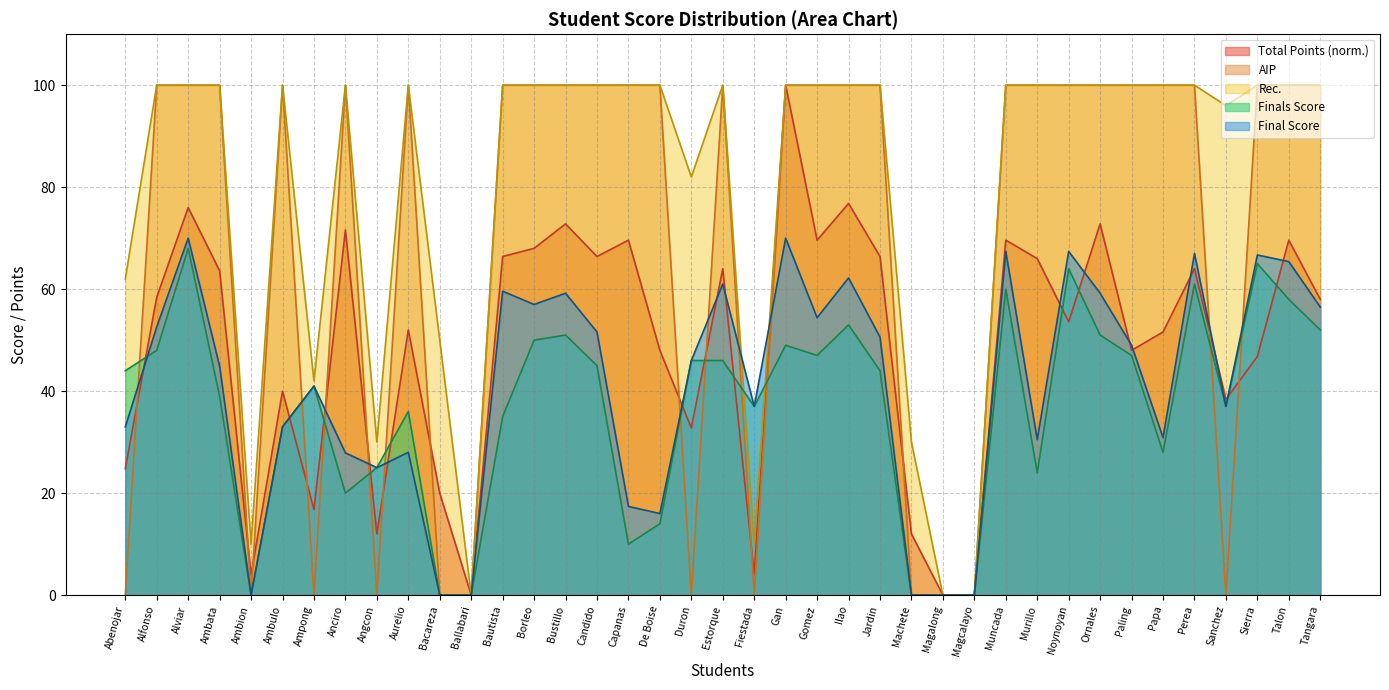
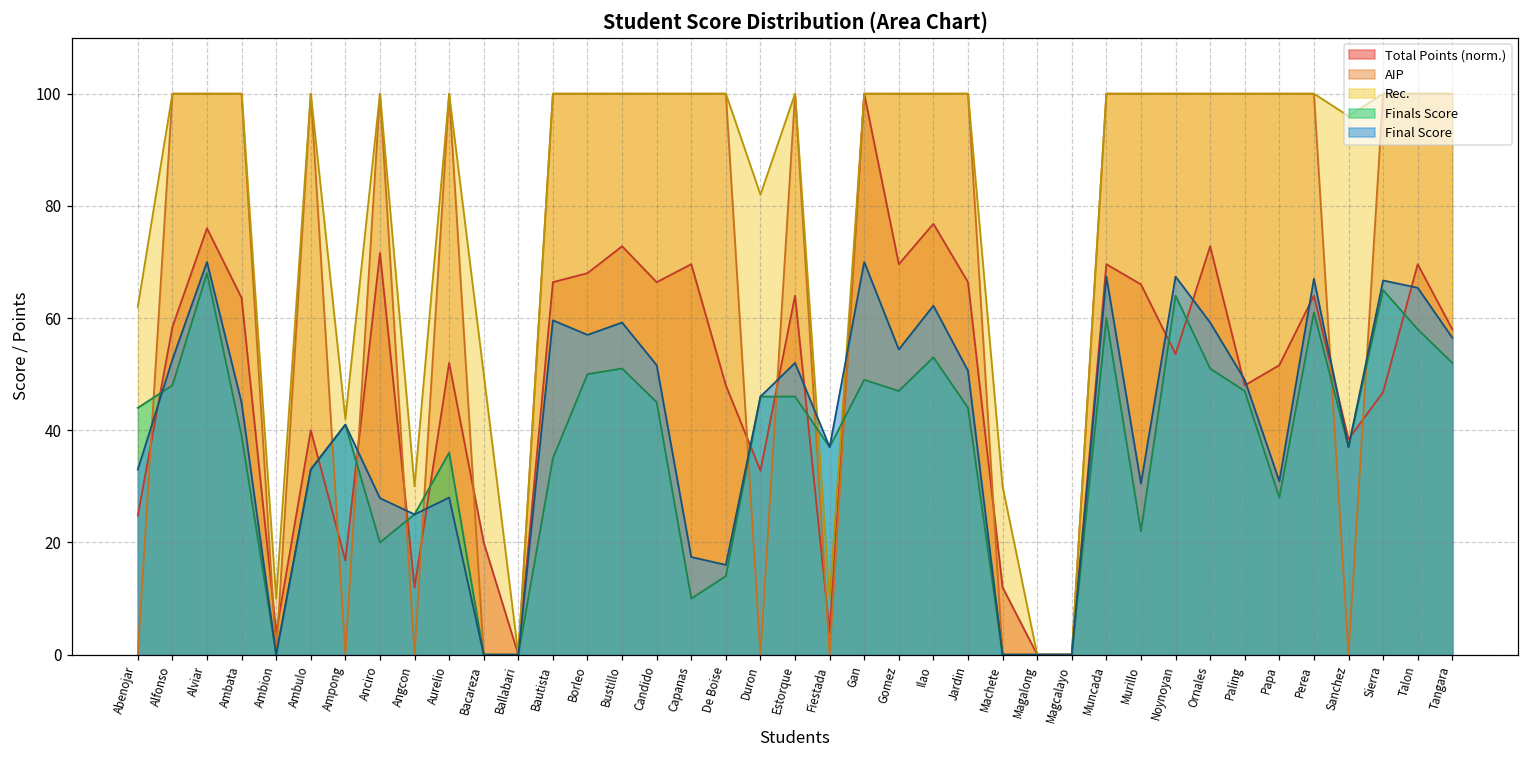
  {
    "Finals Score": {
      "Abenojar": 44,
      "Alfonso": 48,
      "Alviar": 68,
      "Ambata": 39,
      "Anciro": 20,
      "Aurelio": 36,
      "Bautista": 35,
      "Borleo": 50,
      "Bustillo": 51,
      "Candido": 45,
      "Capanas": 10,
      "De Boise": 14,
      "Estorque": 46,
      "Gan": 49,
      "Gomez": 47,
      "Ilao": 53,
      "Jardin": 44,
      "Muncada": 60,
-     "Murillo": 24,
+     "Murillo": 22,
      "Noynoyan": 64,
      "Ornales": 51,
      "Paling": 47,
      "Papa": 28,
      "Perea": 61,
      "Sierra": 65,
      "Talon": 58,
      "Tangara": 52
    },
    "Final Score": {
      "Abenojar": 33,
      "Alfonso": 53,
      "Alviar": 70,
      "Ambata": 45,
      "Anciro": 28,
      "Aurelio": 28,
      "Bautista": 60,
      "Borleo": 57,
      "Bustillo": 59,
      "Candido": 52,
      "Capanas": 17,
      "De Boise": 16,
-     "Estorque": 61,
+     "Estorque": 52,
      "Gan": 70,
      "Gomez": 54,
      "Ilao": 62,
      "Jardin": 51,
      "Muncada": 67,
      "Murillo": 31,
      "Noynoyan": 67,
      "Ornales": 59,
      "Paling": 49,
      "Papa": 31,
      "Perea": 67,
      "Sierra": 67,
      "Talon": 65,
      "Tangara": 57
    }
  }
